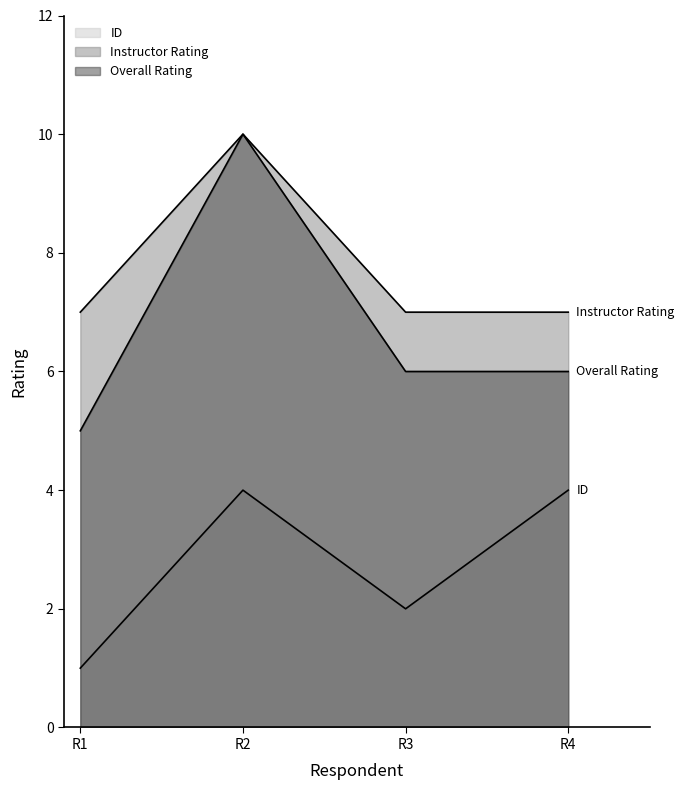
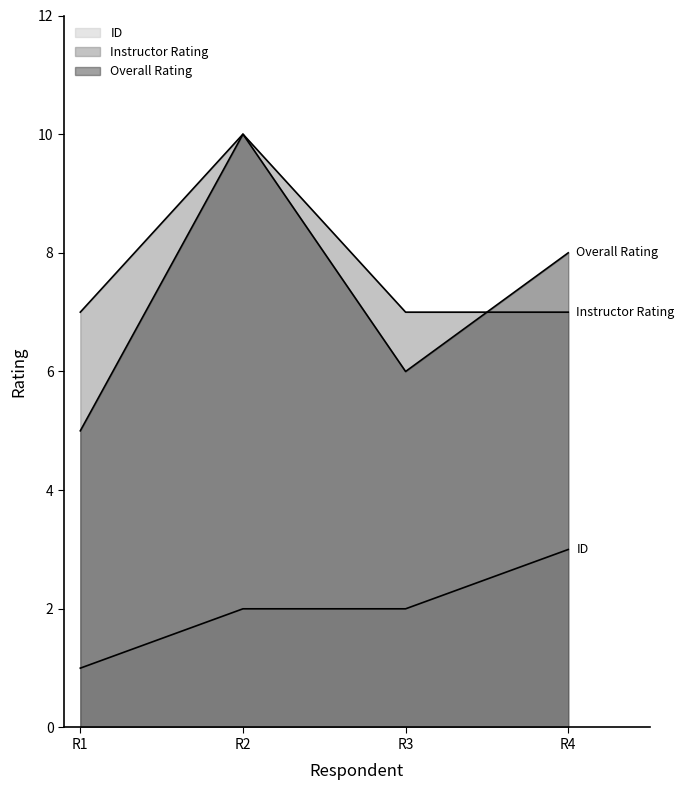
  {
    "ID": {
      "R1": 1,
-     "R2": 4,
+     "R2": 2,
      "R3": 2,
-     "R4": 4
+     "R4": 3
    },
    "Instructor Rating": {
      "R1": 7,
      "R3": 7,
      "R4": 7
    },
    "Overall Rating": {
      "R1": 5,
      "R3": 6,
-     "R4": 6
+     "R4": 8
    }
  }
